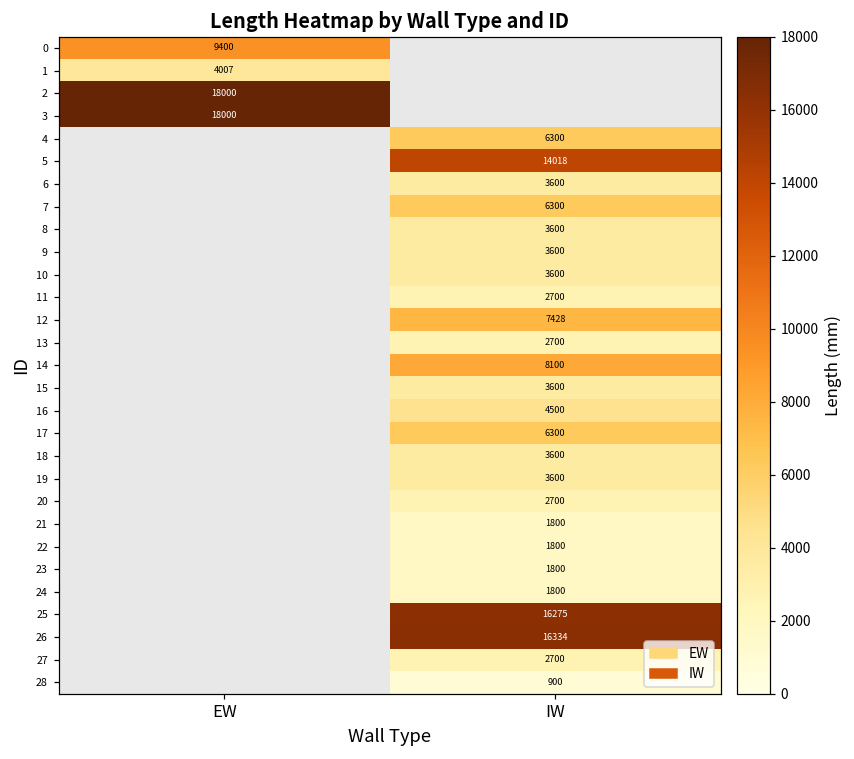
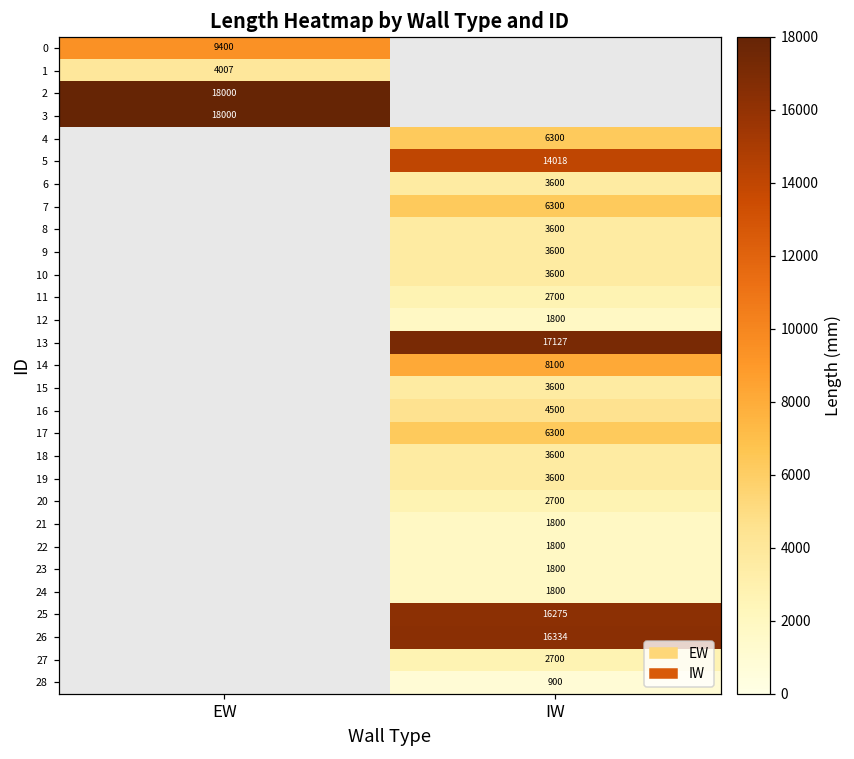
  {
    "0": {
      "EW": 9400
    },
    "1": {
      "EW": 4007
    },
    "2": {
      "EW": 18000
    },
    "3": {
      "EW": 18000
    },
    "4": {
      "IW": 6300
    },
    "5": {
      "IW": 14018
    },
    "6": {
      "IW": 3600
    },
    "7": {
      "IW": 6300
    },
    "8": {
      "IW": 3600
    },
    "9": {
      "IW": 3600
    },
    "10": {
      "IW": 3600
    },
    "11": {
      "IW": 2700
    },
    "12": {
-     "IW": 7428
+     "IW": 1800
    },
    "13": {
-     "IW": 2700
+     "IW": 17127
    },
    "14": {
      "IW": 8100
    },
    "15": {
      "IW": 3600
    },
    "16": {
      "IW": 4500
    },
    "17": {
      "IW": 6300
    },
    "18": {
      "IW": 3600
    },
    "19": {
      "IW": 3600
    },
    "20": {
      "IW": 2700
    },
    "21": {
      "IW": 1800
    },
    "22": {
      "IW": 1800
    },
    "23": {
      "IW": 1800
    },
    "24": {
      "IW": 1800
    },
    "25": {
      "IW": 16275
    },
    "26": {
      "IW": 16334
    },
    "27": {
      "IW": 2700
    },
    "28": {
      "IW": 900
    }
  }
